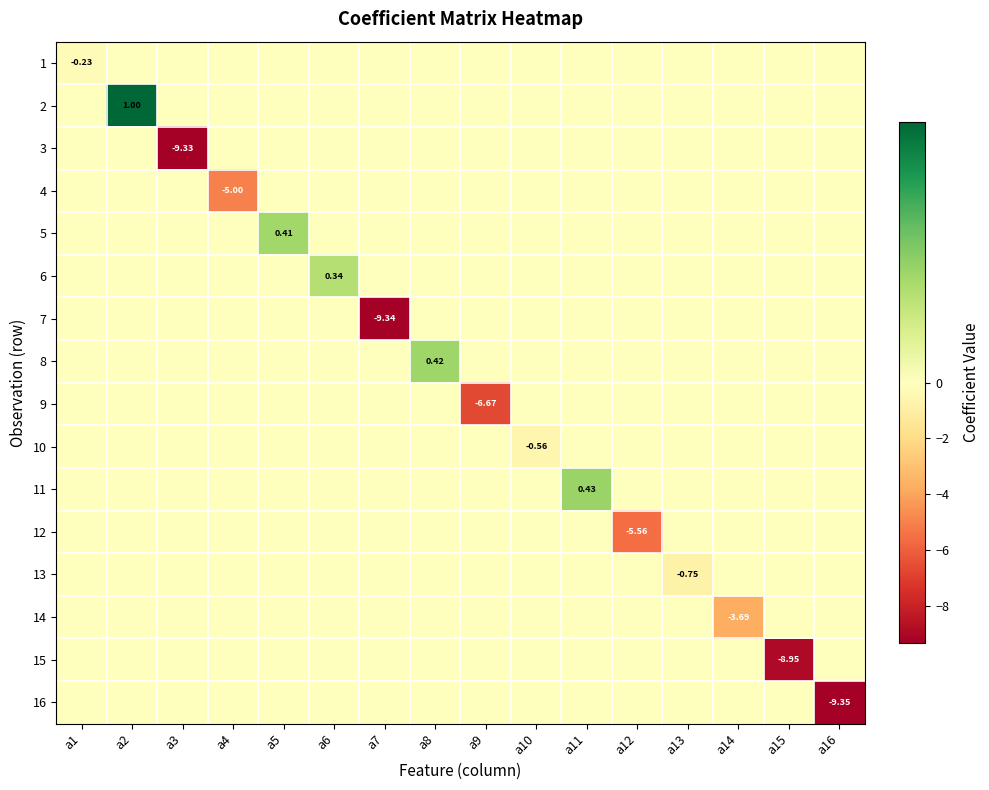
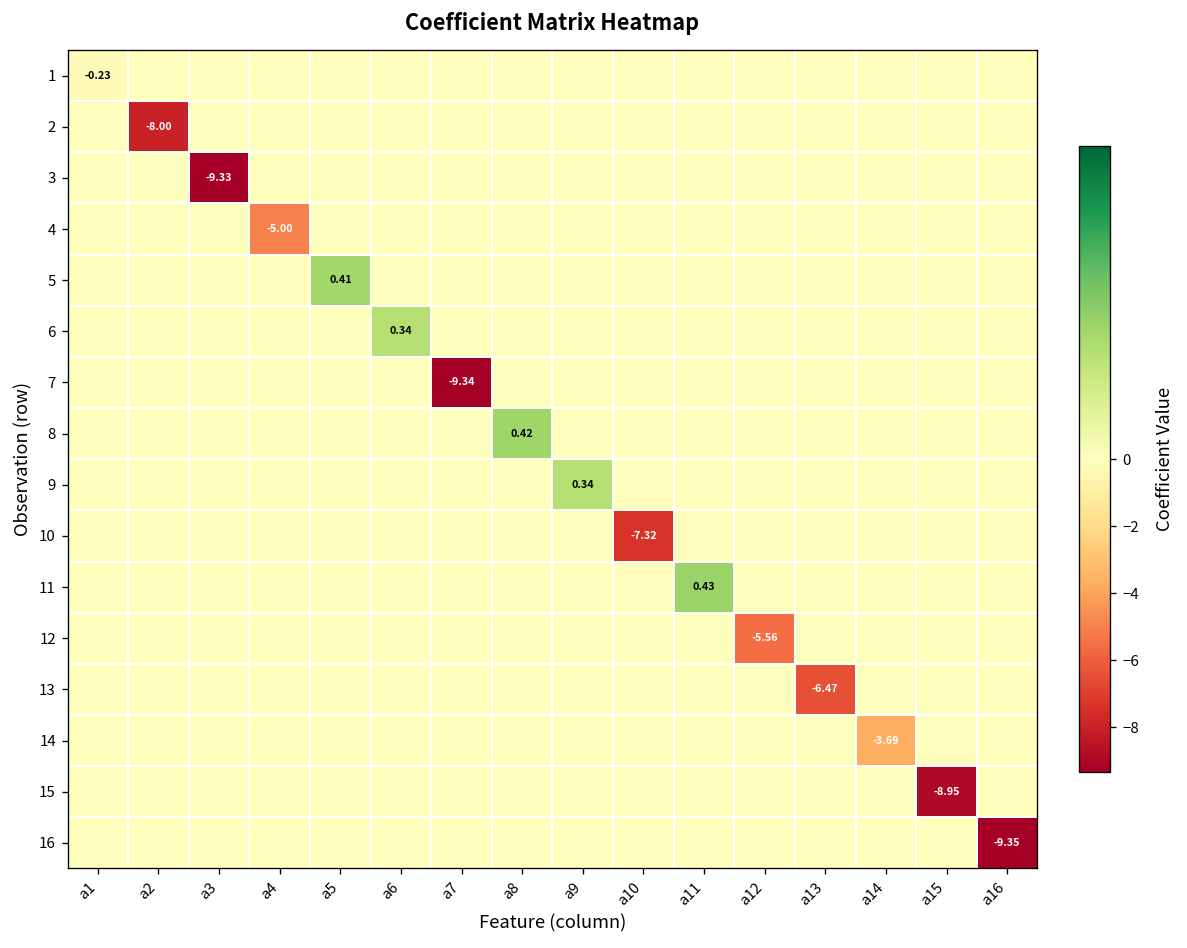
  {
    "1": {
      "a1": -0.23
    },
    "2": {
-     "a2": 1.00
+     "a2": -8.00
    },
    "3": {
      "a3": -9.33
    },
    "4": {
      "a4": -5.00
    },
    "5": {
      "a5": 0.41
    },
    "6": {
      "a6": 0.34
    },
    "7": {
      "a7": -9.34
    },
    "8": {
      "a8": 0.42
    },
    "9": {
-     "a9": -6.67
+     "a9": 0.34
    },
    "10": {
-     "a10": -0.56
+     "a10": -7.32
    },
    "11": {
      "a11": 0.43
    },
    "12": {
      "a12": -5.56
    },
    "13": {
-     "a13": -0.75
+     "a13": -6.47
    },
    "14": {
      "a14": -3.69
    },
    "15": {
      "a15": -8.95
    },
    "16": {
      "a16": -9.35
    }
  }
